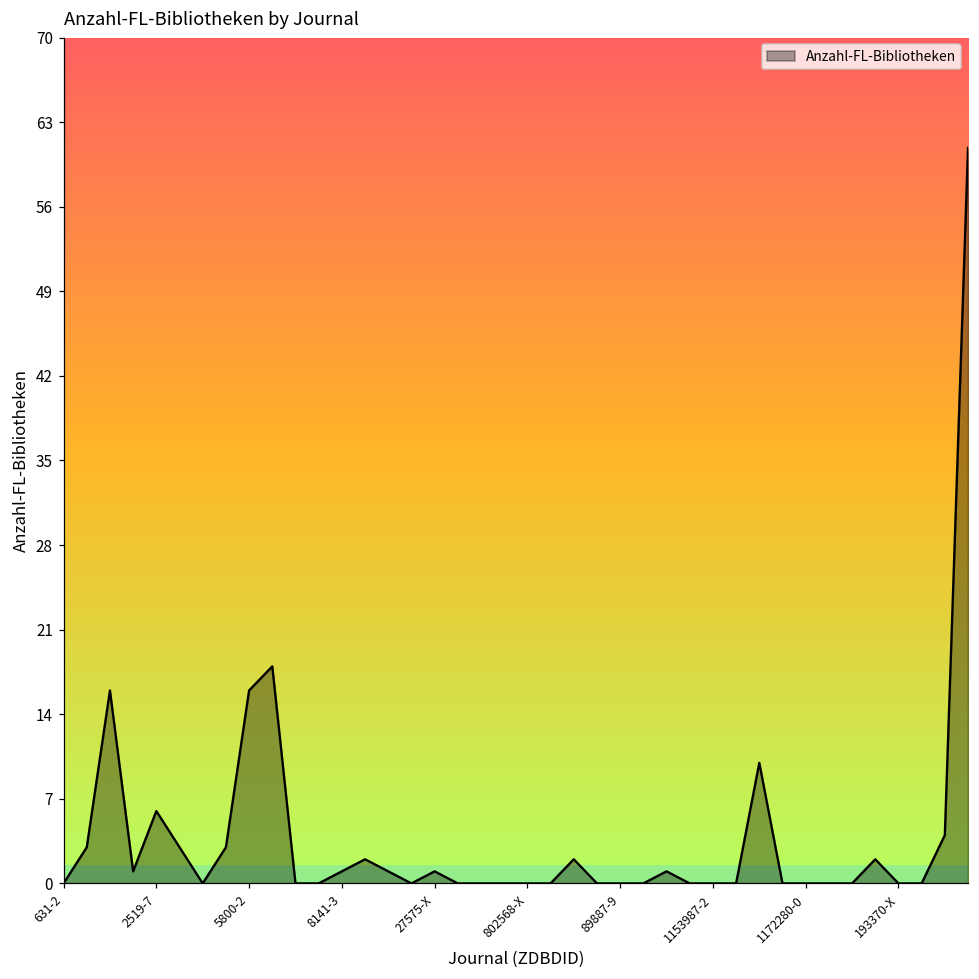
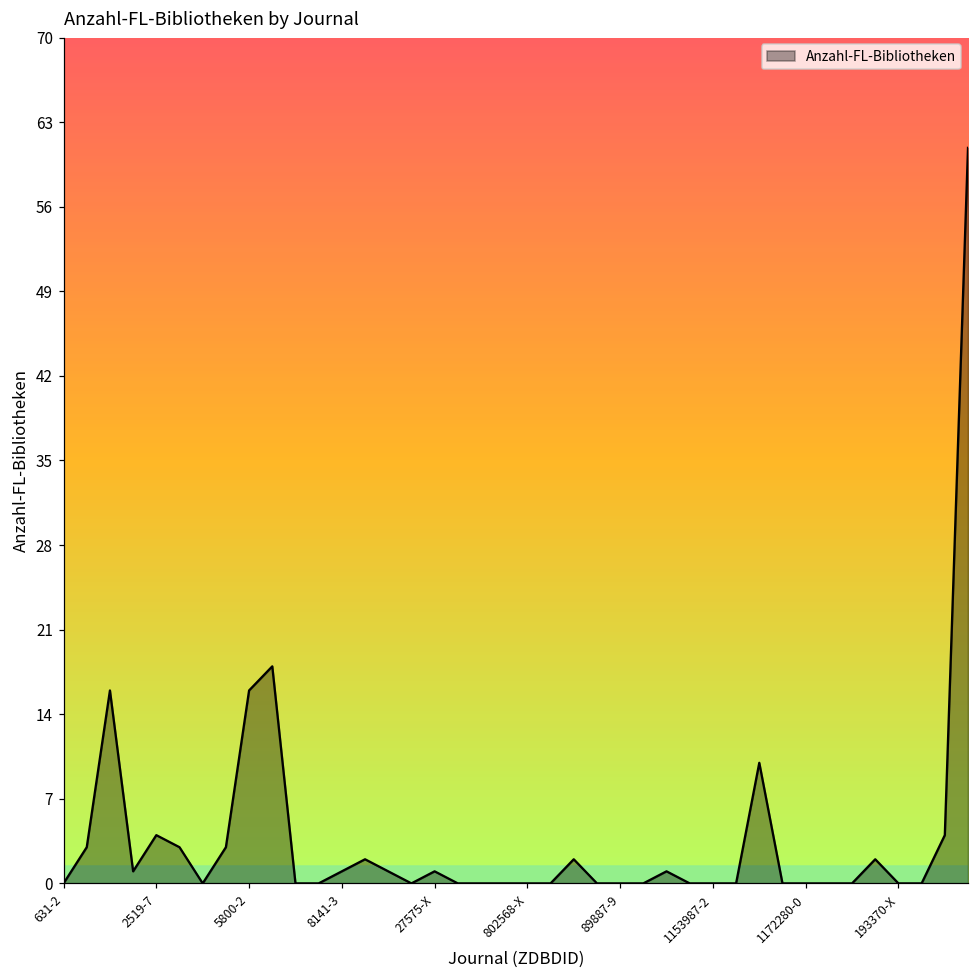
  {
-   "2519-7": 6,
+   "2519-7": 4,
    "5800-2": 16
  }
